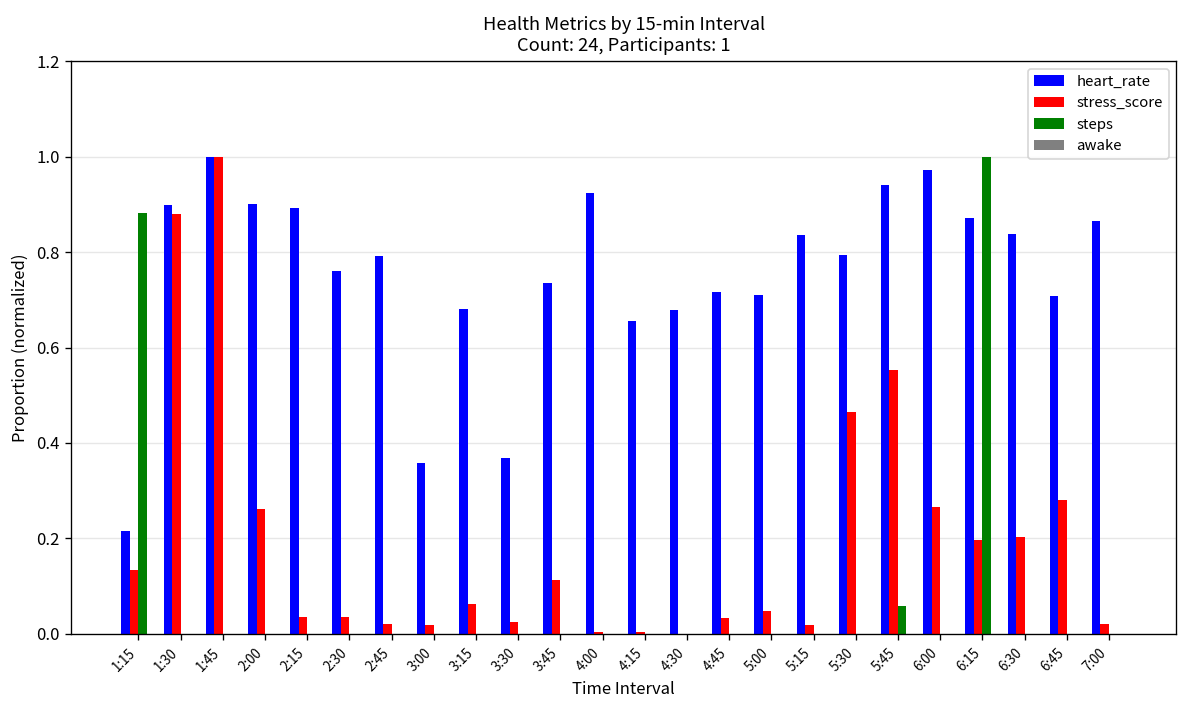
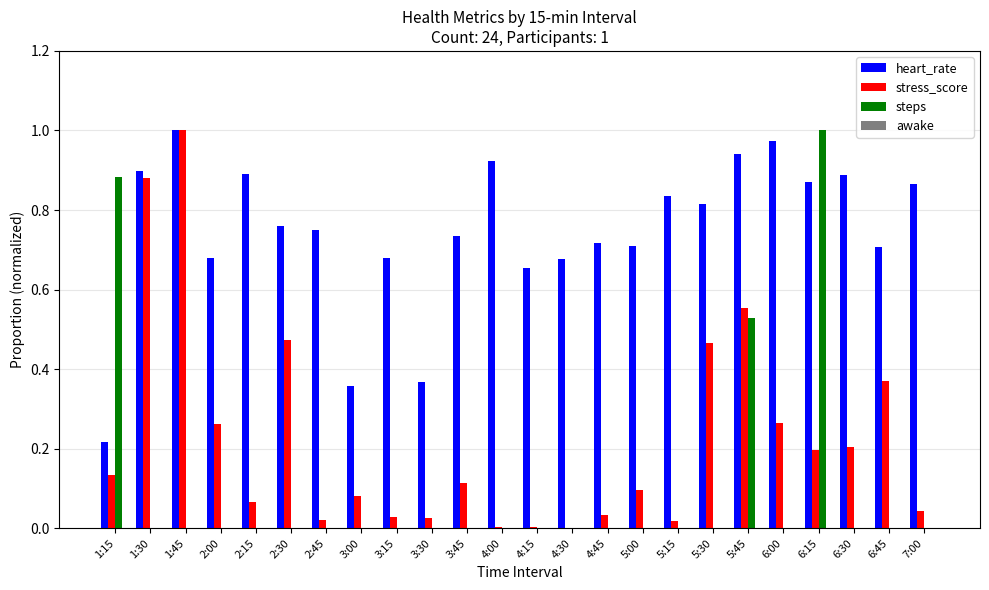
  {
    "heart_rate": {
      "1:15": 0.22,
      "1:30": 0.90,
      "1:45": 1.00,
-     "2:00": 0.90,
+     "2:00": 0.68,
      "2:15": 0.89,
      "2:30": 0.76,
-     "2:45": 0.79,
+     "2:45": 0.75,
      "3:00": 0.36,
      "3:15": 0.68,
      "3:30": 0.37,
      "3:45": 0.74,
      "4:00": 0.92,
      "4:15": 0.66,
      "4:30": 0.68,
      "4:45": 0.72,
      "5:00": 0.71,
      "5:15": 0.83,
-     "5:30": 0.79,
+     "5:30": 0.81,
      "5:45": 0.94,
      "6:00": 0.97,
      "6:15": 0.87,
-     "6:30": 0.84,
+     "6:30": 0.89,
      "6:45": 0.71,
      "7:00": 0.86
    },
    "stress_score": {
      "1:15": 0.13,
      "1:30": 0.88,
      "1:45": 1.00,
      "2:00": 0.26,
-     "2:15": 0.04,
-     "2:30": 0.04,
+     "2:15": 0.07,
+     "2:30": 0.47,
      "2:45": 0.02,
-     "3:00": 0.02,
-     "3:15": 0.06,
+     "3:00": 0.08,
+     "3:15": 0.03,
      "3:30": 0.03,
      "3:45": 0.11,
      "4:30": 0.00,
      "4:45": 0.03,
-     "5:00": 0.05,
+     "5:00": 0.10,
      "5:15": 0.02,
      "5:30": 0.47,
      "5:45": 0.55,
      "6:00": 0.27,
      "6:15": 0.20,
      "6:30": 0.20,
-     "6:45": 0.28,
-     "7:00": 0.02
+     "6:45": 0.37,
+     "7:00": 0.04
    },
    "steps": {
      "1:15": 0.88,
      "1:30": 0.00,
      "1:45": 0.00,
      "2:00": 0.00,
      "2:15": 0.00,
      "2:30": 0.00,
      "2:45": 0.00,
      "3:00": 0.00,
      "3:15": 0.00,
      "3:30": 0.00,
      "3:45": 0.00,
      "4:00": 0.00,
      "4:15": 0.00,
      "4:30": 0.00,
      "4:45": 0.00,
      "5:00": 0.00,
      "5:15": 0.00,
      "5:30": 0.00,
-     "5:45": 0.06,
+     "5:45": 0.53,
      "6:00": 0.00,
      "6:15": 1.00,
      "6:30": 0.00,
      "6:45": 0.00,
      "7:00": 0.00
    },
    "awake": {
      "1:15": 0.00,
      "1:30": 0.00,
      "1:45": 0.00,
      "2:00": 0.00,
      "2:15": 0.00,
      "2:30": 0.00,
      "2:45": 0.00,
      "3:00": 0.00,
      "3:15": 0.00,
      "3:30": 0.00,
      "3:45": 0.00,
      "4:00": 0.00,
      "4:15": 0.00,
      "4:30": 0.00,
      "4:45": 0.00,
      "5:00": 0.00,
      "5:15": 0.00,
      "5:30": 0.00,
      "5:45": 0.00,
      "6:00": 0.00,
      "6:15": 0.00,
      "6:30": 0.00,
      "6:45": 0.00,
      "7:00": 0.00
    }
  }
